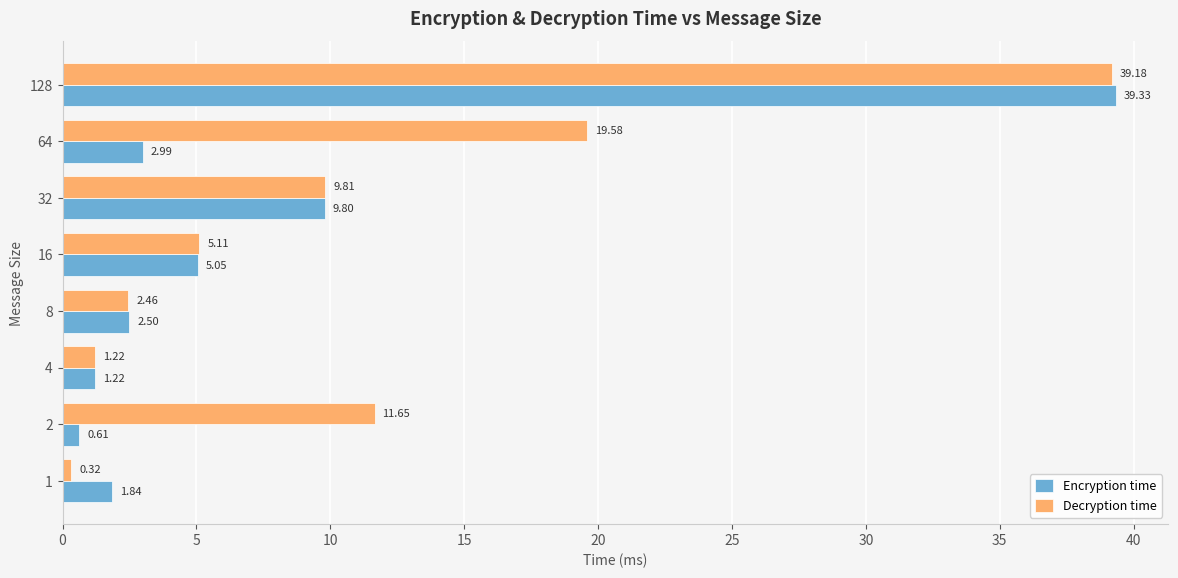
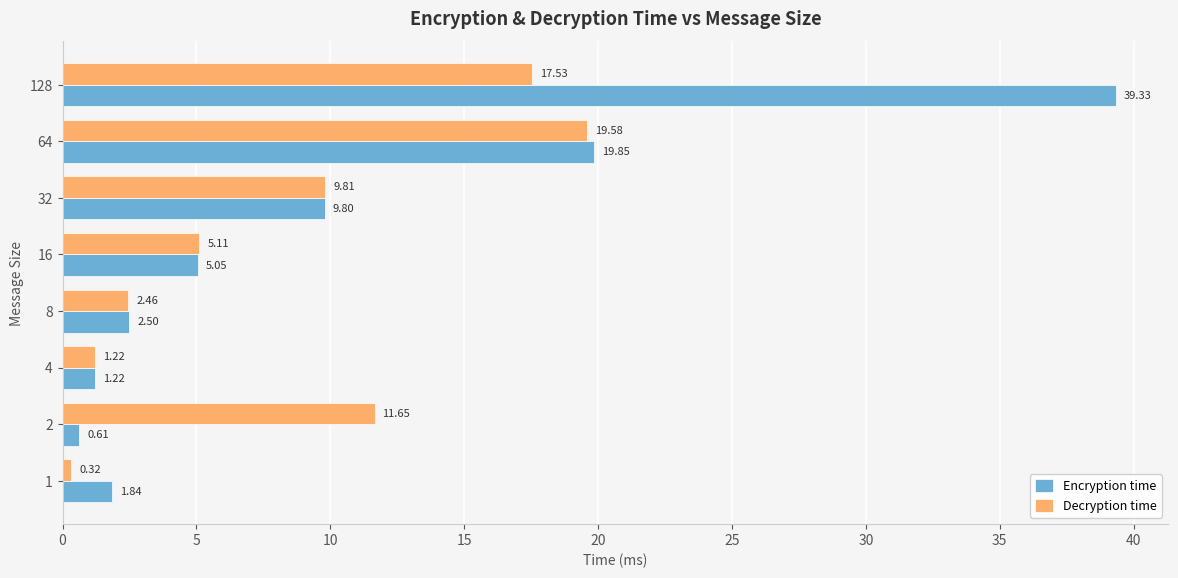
  {
    "Encryption time": {
      "128": 39.33,
-     "64": 2.99,
+     "64": 19.85,
      "32": 9.80,
      "16": 5.05,
      "8": 2.50,
      "4": 1.22,
      "2": 0.61,
      "1": 1.84
    },
    "Decryption time": {
-     "128": 39.18,
+     "128": 17.53,
      "64": 19.58,
      "32": 9.81,
      "16": 5.11,
      "8": 2.46,
      "4": 1.22,
      "2": 11.65,
      "1": 0.32
    }
  }
